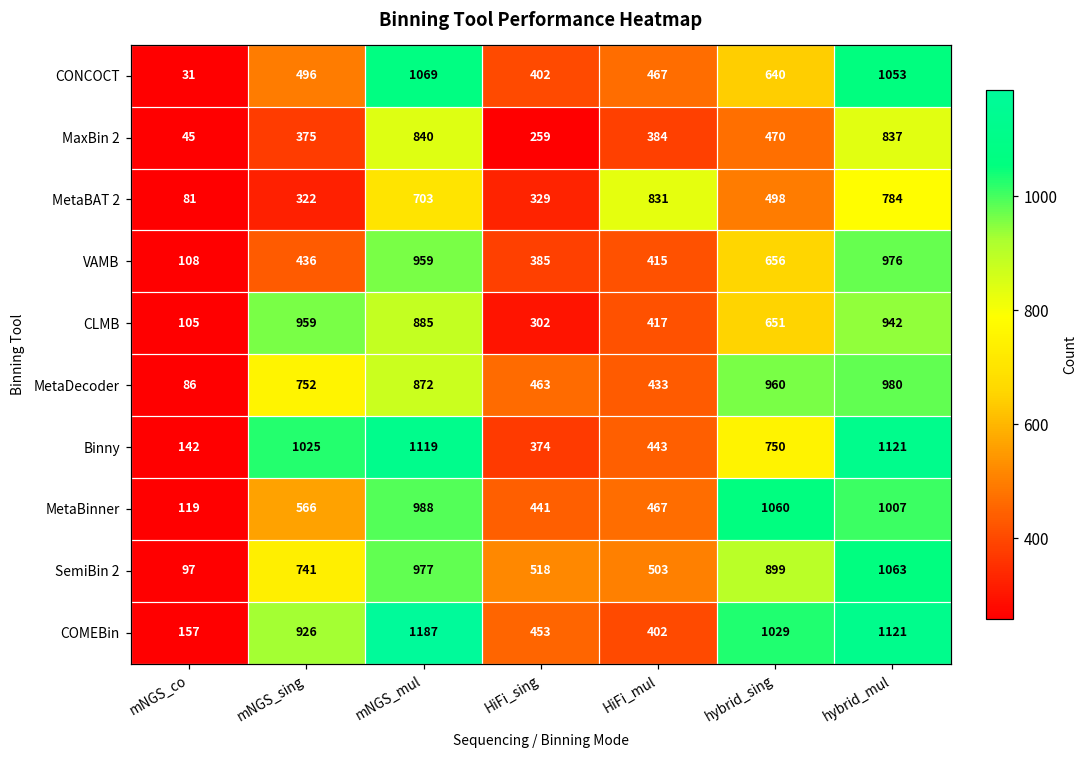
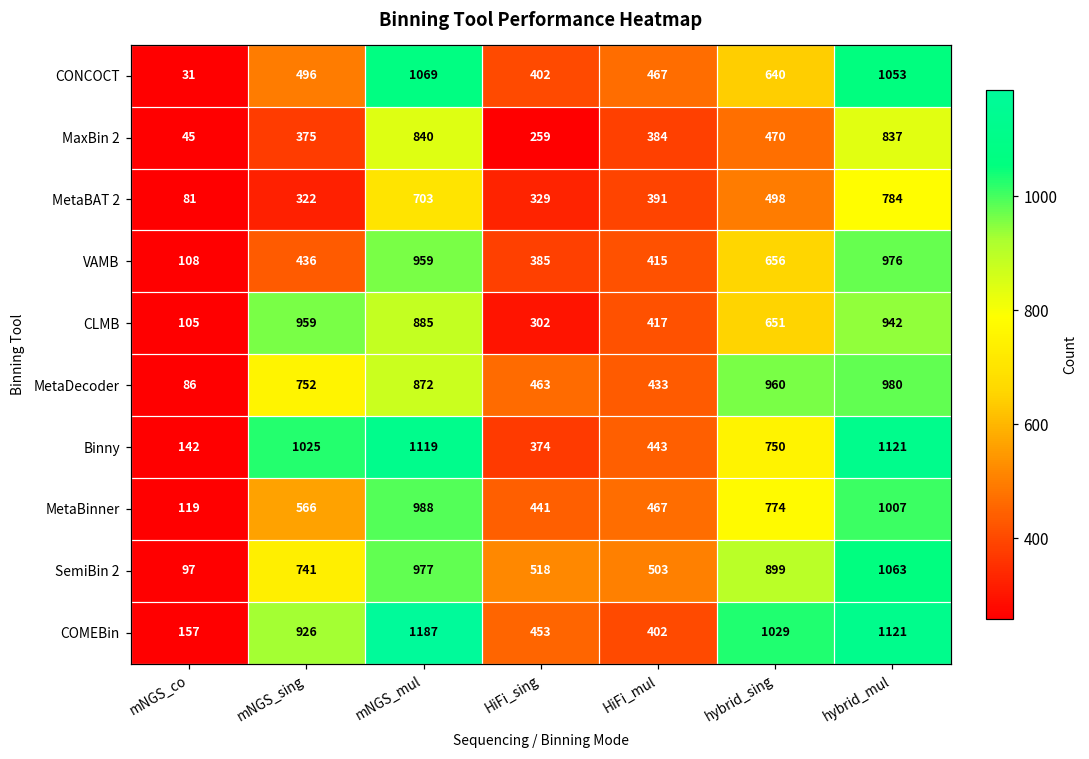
  {
    "CONCOCT": {
      "mNGS_co": 31,
      "mNGS_sing": 496,
      "mNGS_mul": 1069,
      "HiFi_sing": 402,
      "HiFi_mul": 467,
      "hybrid_sing": 640,
      "hybrid_mul": 1053
    },
    "MaxBin 2": {
      "mNGS_co": 45,
      "mNGS_sing": 375,
      "mNGS_mul": 840,
      "HiFi_sing": 259,
      "HiFi_mul": 384,
      "hybrid_sing": 470,
      "hybrid_mul": 837
    },
    "MetaBAT 2": {
      "mNGS_co": 81,
      "mNGS_sing": 322,
      "mNGS_mul": 703,
      "HiFi_sing": 329,
-     "HiFi_mul": 831,
+     "HiFi_mul": 391,
      "hybrid_sing": 498,
      "hybrid_mul": 784
    },
    "VAMB": {
      "mNGS_co": 108,
      "mNGS_sing": 436,
      "mNGS_mul": 959,
      "HiFi_sing": 385,
      "HiFi_mul": 415,
      "hybrid_sing": 656,
      "hybrid_mul": 976
    },
    "CLMB": {
      "mNGS_co": 105,
      "mNGS_sing": 959,
      "mNGS_mul": 885,
      "HiFi_sing": 302,
      "HiFi_mul": 417,
      "hybrid_sing": 651,
      "hybrid_mul": 942
    },
    "MetaDecoder": {
      "mNGS_co": 86,
      "mNGS_sing": 752,
      "mNGS_mul": 872,
      "HiFi_sing": 463,
      "HiFi_mul": 433,
      "hybrid_sing": 960,
      "hybrid_mul": 980
    },
    "Binny": {
      "mNGS_co": 142,
      "mNGS_sing": 1025,
      "mNGS_mul": 1119,
      "HiFi_sing": 374,
      "HiFi_mul": 443,
      "hybrid_sing": 750,
      "hybrid_mul": 1121
    },
    "MetaBinner": {
      "mNGS_co": 119,
      "mNGS_sing": 566,
      "mNGS_mul": 988,
      "HiFi_sing": 441,
      "HiFi_mul": 467,
-     "hybrid_sing": 1060,
+     "hybrid_sing": 774,
      "hybrid_mul": 1007
    },
    "SemiBin 2": {
      "mNGS_co": 97,
      "mNGS_sing": 741,
      "mNGS_mul": 977,
      "HiFi_sing": 518,
      "HiFi_mul": 503,
      "hybrid_sing": 899,
      "hybrid_mul": 1063
    },
    "COMEBin": {
      "mNGS_co": 157,
      "mNGS_sing": 926,
      "mNGS_mul": 1187,
      "HiFi_sing": 453,
      "HiFi_mul": 402,
      "hybrid_sing": 1029,
      "hybrid_mul": 1121
    }
  }
